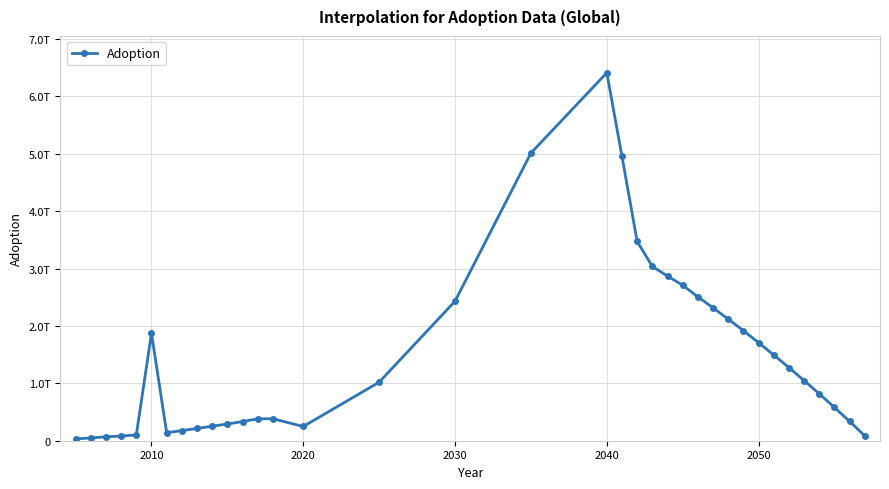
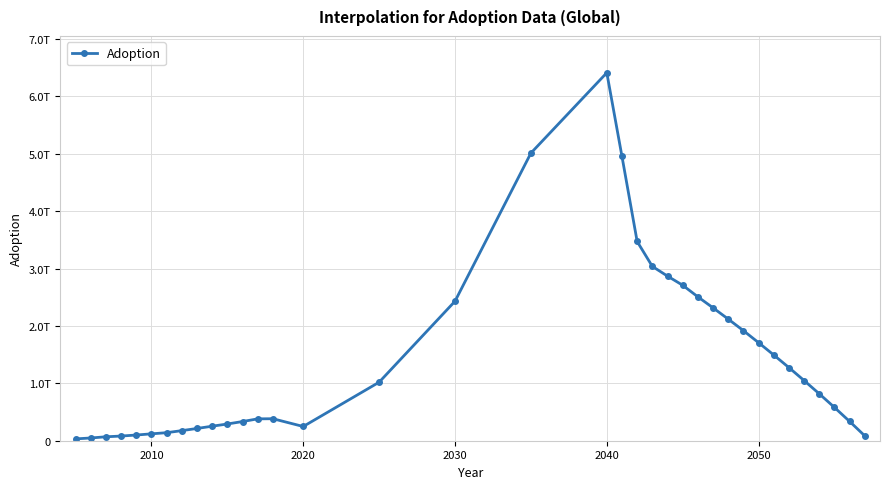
  {
-   "2010": "1.9T",
+   "2010": "0.1T",
    "2020": "0.2T",
    "2030": "2.4T",
    "2040": "6.4T",
    "2050": "1.7T"
  }
